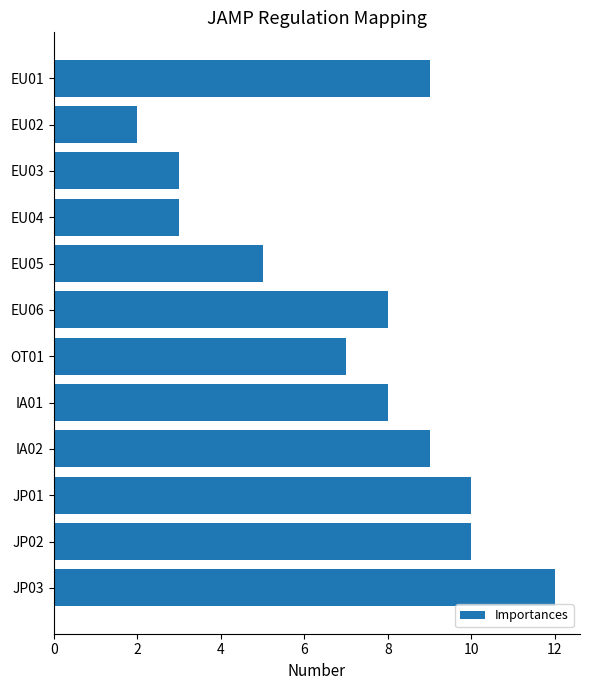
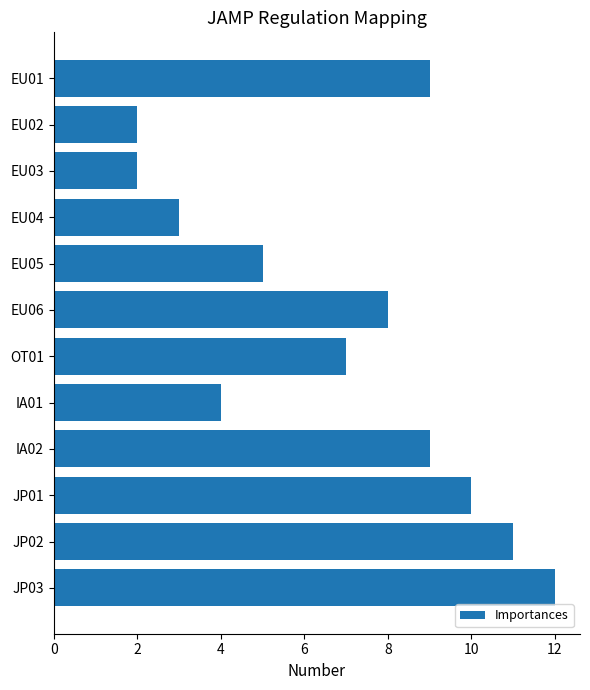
  {
    "EU01": 9,
    "EU02": 2,
-   "EU03": 3,
+   "EU03": 2,
    "EU04": 3,
    "EU05": 5,
    "EU06": 8,
    "OT01": 7,
-   "IA01": 8,
+   "IA01": 4,
    "IA02": 9,
    "JP01": 10,
-   "JP02": 10,
+   "JP02": 11,
    "JP03": 12
  }
